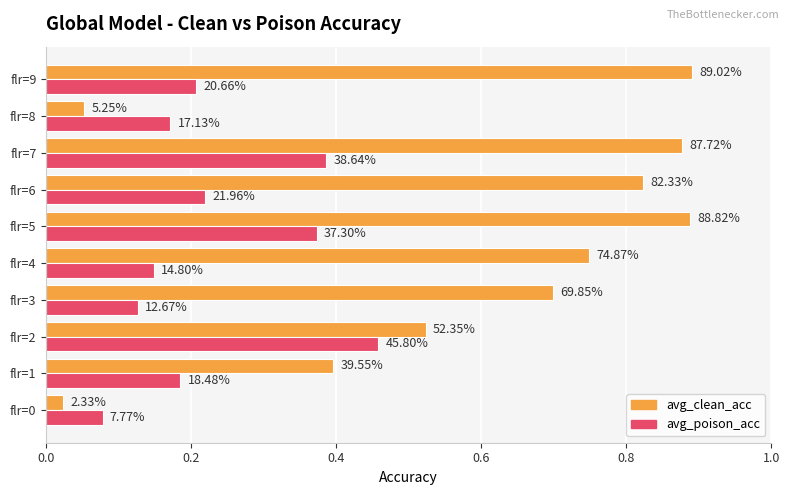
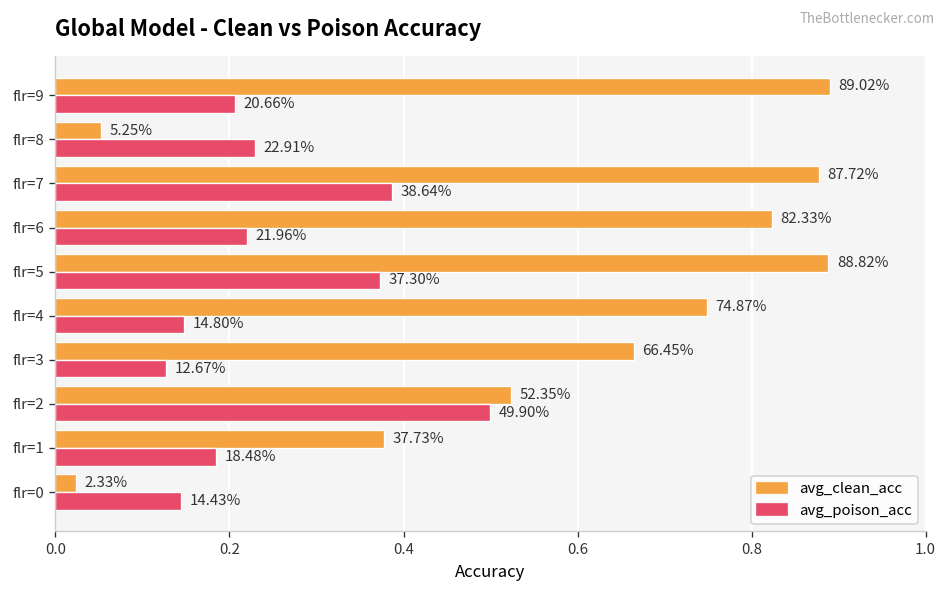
  {
    "avg_clean_acc": {
      "flr=9": "89.02%",
      "flr=8": "5.25%",
      "flr=7": "87.72%",
      "flr=6": "82.33%",
      "flr=5": "88.82%",
      "flr=4": "74.87%",
-     "flr=3": "69.85%",
+     "flr=3": "66.45%",
      "flr=2": "52.35%",
-     "flr=1": "39.55%",
+     "flr=1": "37.73%",
      "flr=0": "2.33%"
    },
    "avg_poison_acc": {
      "flr=9": "20.66%",
-     "flr=8": "17.13%",
+     "flr=8": "22.91%",
      "flr=7": "38.64%",
      "flr=6": "21.96%",
      "flr=5": "37.30%",
      "flr=4": "14.80%",
      "flr=3": "12.67%",
-     "flr=2": "45.80%",
+     "flr=2": "49.90%",
      "flr=1": "18.48%",
-     "flr=0": "7.77%"
+     "flr=0": "14.43%"
    }
  }
